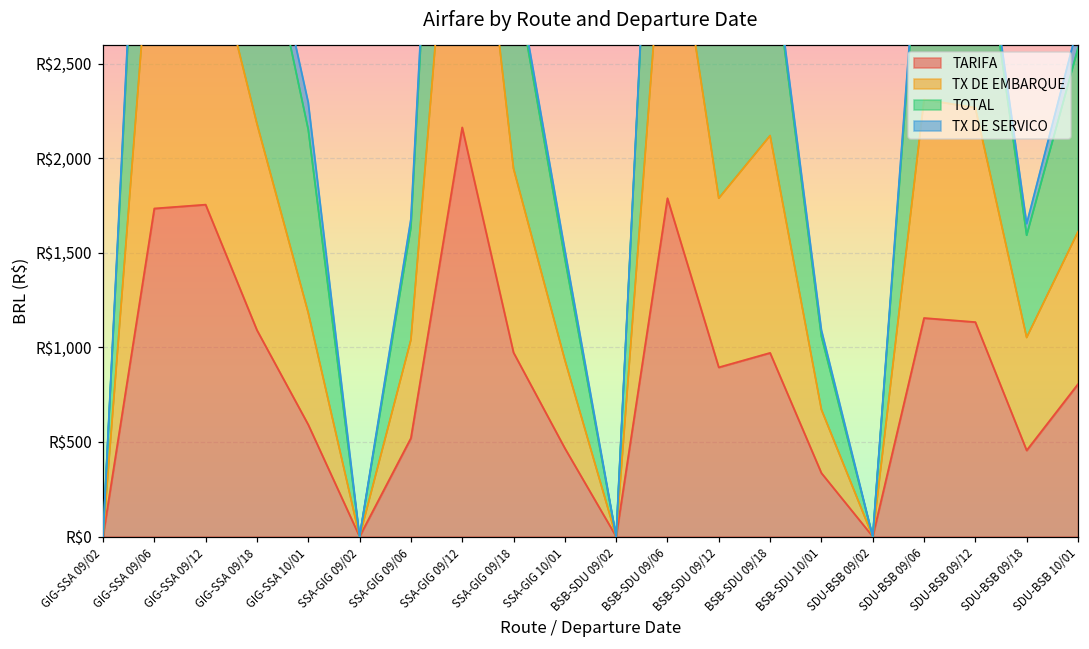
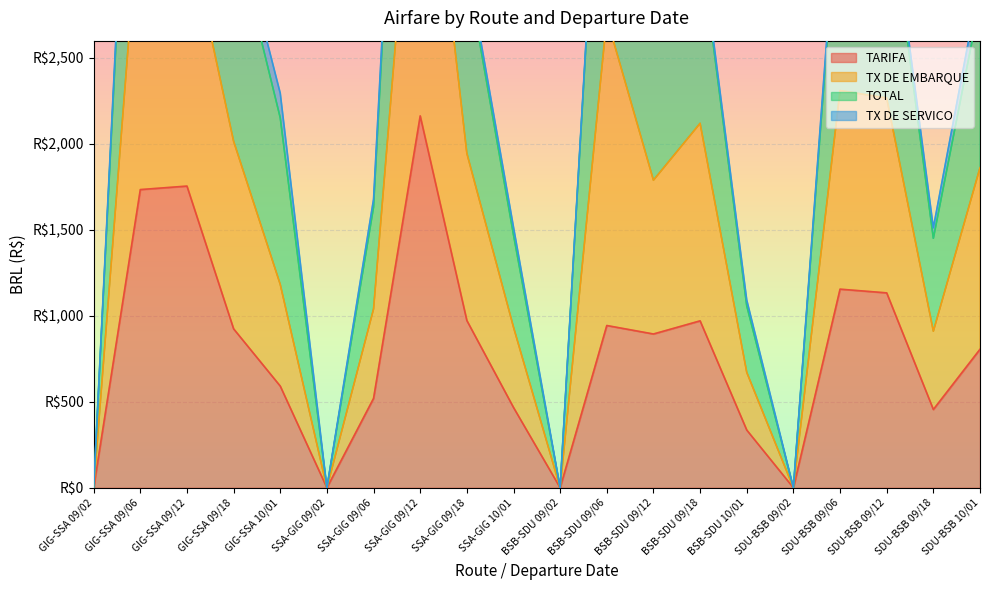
  {
    "TARIFA": {
      "GIG-SSA 09/06": "R$1,730",
      "GIG-SSA 09/12": "R$1,750",
-     "GIG-SSA 09/18": "R$1,090",
+     "GIG-SSA 09/18": "R$920",
      "GIG-SSA 10/01": "R$590",
      "SSA-GIG 09/06": "R$520",
      "SSA-GIG 09/12": "R$2,160",
      "SSA-GIG 09/18": "R$970",
      "SSA-GIG 10/01": "R$470",
-     "BSB-SDU 09/06": "R$1,790",
+     "BSB-SDU 09/06": "R$940",
      "BSB-SDU 09/12": "R$890",
      "BSB-SDU 09/18": "R$970",
      "BSB-SDU 10/01": "R$340",
      "SDU-BSB 09/06": "R$1,160",
      "SDU-BSB 09/12": "R$1,130",
      "SDU-BSB 09/18": "R$460",
      "SDU-BSB 10/01": "R$810"
    },
    "TX DE EMBARQUE": {
      "GIG-SSA 09/18": "R$1,090",
      "GIG-SSA 10/01": "R$590",
      "SSA-GIG 09/06": "R$520",
      "SSA-GIG 09/18": "R$970",
      "SSA-GIG 10/01": "R$470",
      "BSB-SDU 09/12": "R$890",
      "BSB-SDU 09/18": "R$1,150",
      "BSB-SDU 10/01": "R$340",
-     "SDU-BSB 09/18": "R$600",
-     "SDU-BSB 10/01": "R$810"
+     "SDU-BSB 09/18": "R$460",
+     "SDU-BSB 10/01": "R$1,060"
    },
    "TOTAL": {
      "GIG-SSA 10/01": "R$970",
      "SSA-GIG 09/06": "R$590",
      "SSA-GIG 10/01": "R$540",
      "BSB-SDU 10/01": "R$390",
      "SDU-BSB 09/18": "R$540"
    },
    "TX DE SERVICO": {
      "GIG-SSA 10/01": "R$140",
      "SSA-GIG 09/06": "R$50",
      "SSA-GIG 10/01": "R$50",
      "BSB-SDU 10/01": "R$30",
      "SDU-BSB 09/18": "R$60"
    }
  }
